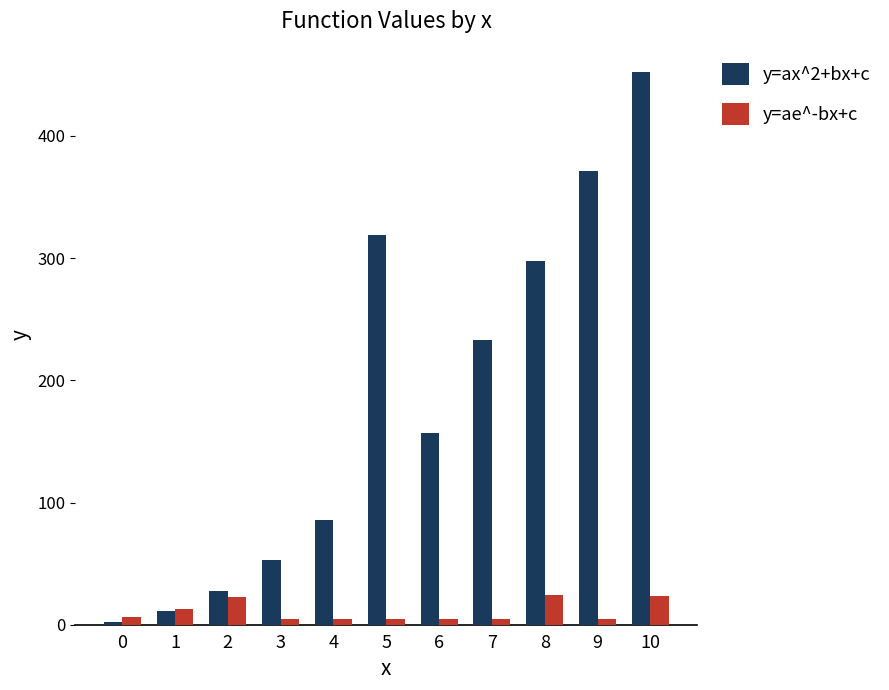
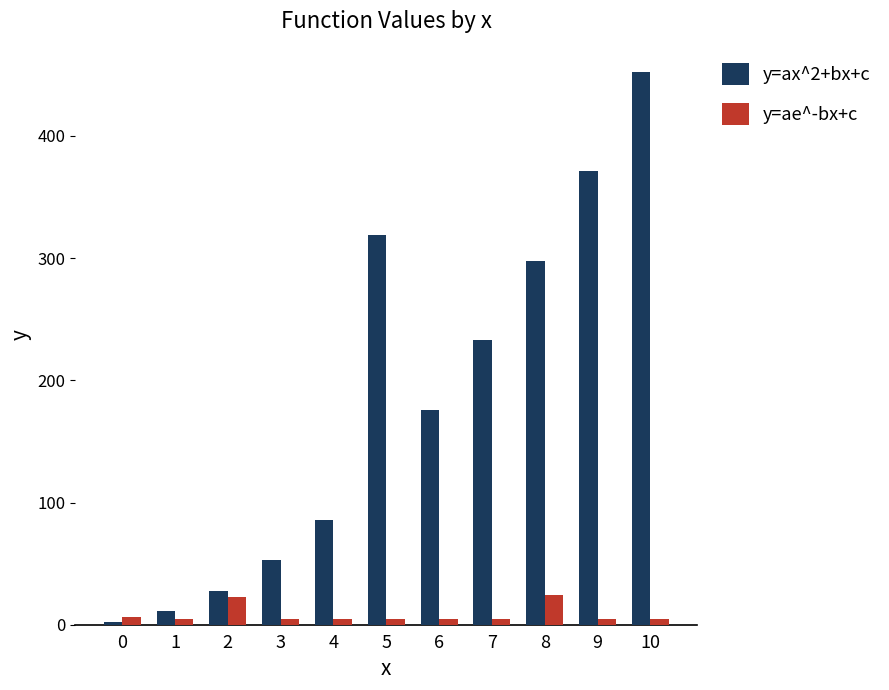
  {
    "y=ax^2+bx+c": {
      "1": 11,
      "2": 28,
      "3": 53,
      "4": 86,
      "5": 319,
-     "6": 157,
+     "6": 176,
      "7": 233,
      "8": 298,
      "9": 371,
      "10": 452
    },
    "y=ae^-bx+c": {
      "0": 6,
-     "1": 13,
+     "1": 5,
      "2": 23,
      "3": 5,
      "4": 5,
      "5": 5,
      "6": 5,
      "7": 5,
      "8": 24,
      "9": 5,
-     "10": 24
+     "10": 5
    }
  }
